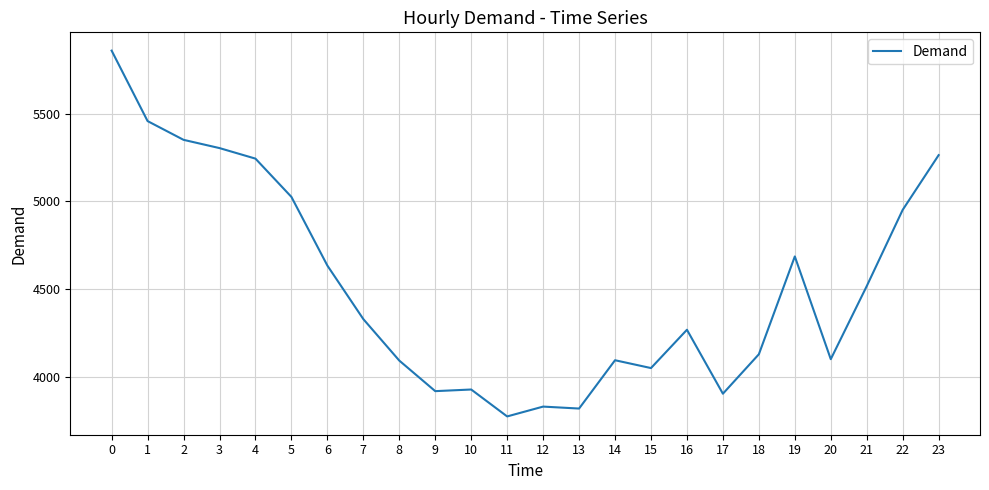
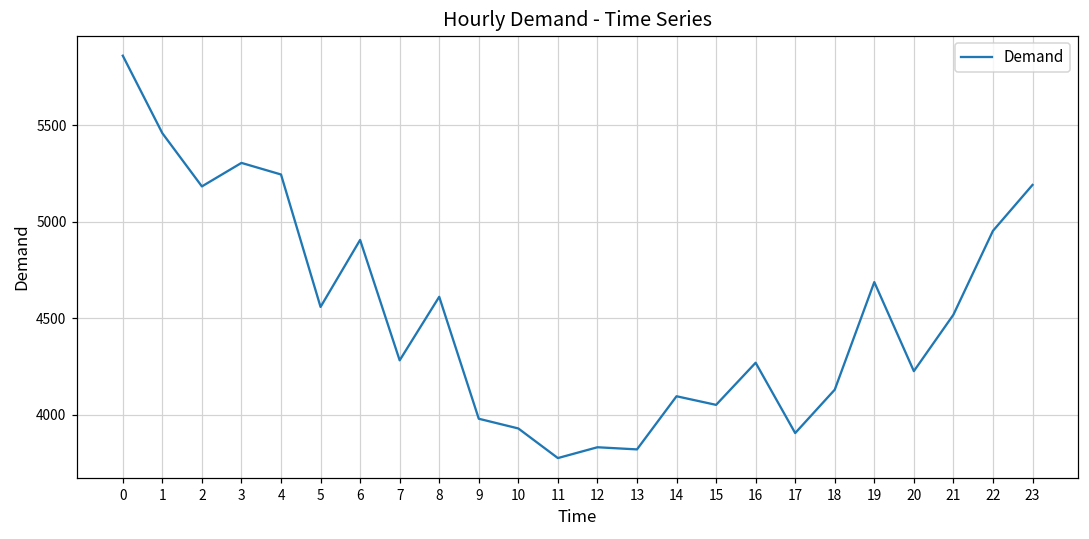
  {
    "0": 5860,
    "1": 5460,
-   "2": 5350,
+   "2": 5180,
    "3": 5300,
    "4": 5240,
-   "5": 5030,
-   "6": 4640,
-   "7": 4330,
-   "8": 4090,
-   "9": 3920,
+   "5": 4560,
+   "6": 4910,
+   "7": 4280,
+   "8": 4610,
+   "9": 3980,
    "10": 3930,
    "11": 3780,
    "12": 3830,
    "13": 3820,
    "14": 4100,
    "15": 4050,
    "16": 4270,
    "17": 3910,
    "18": 4130,
    "19": 4690,
-   "20": 4100,
+   "20": 4230,
    "21": 4520,
    "22": 4950,
-   "23": 5260
+   "23": 5190
  }
